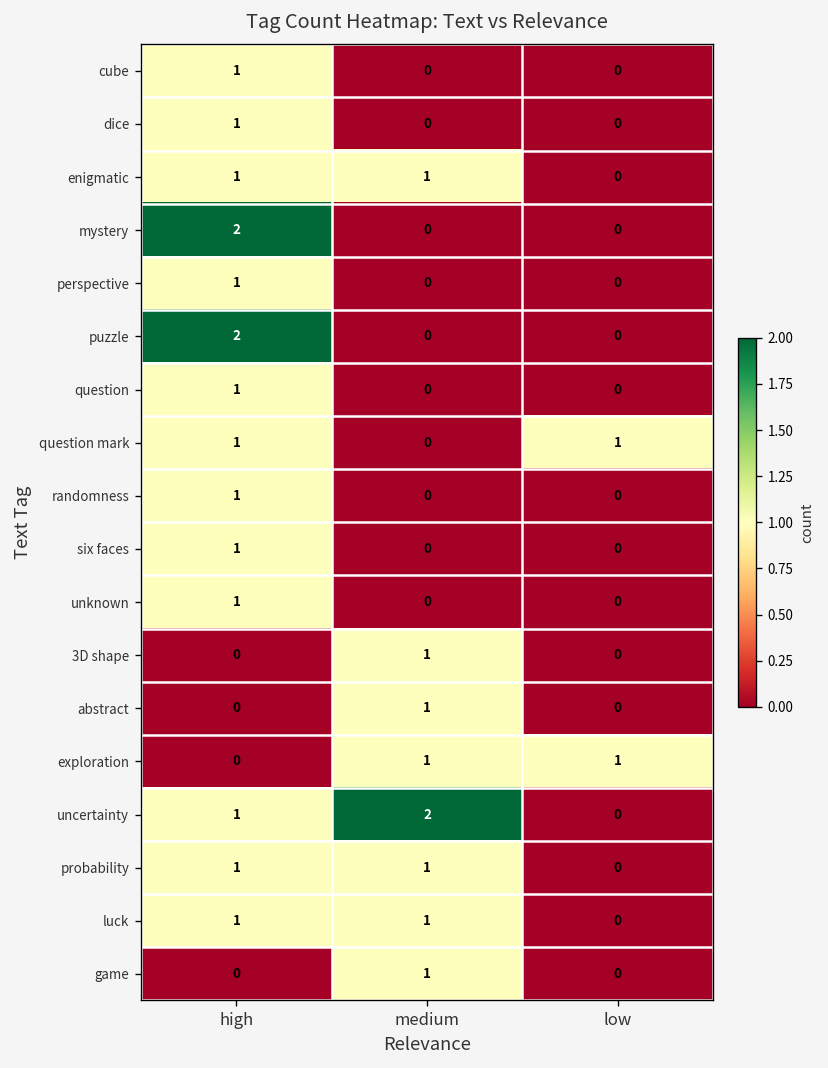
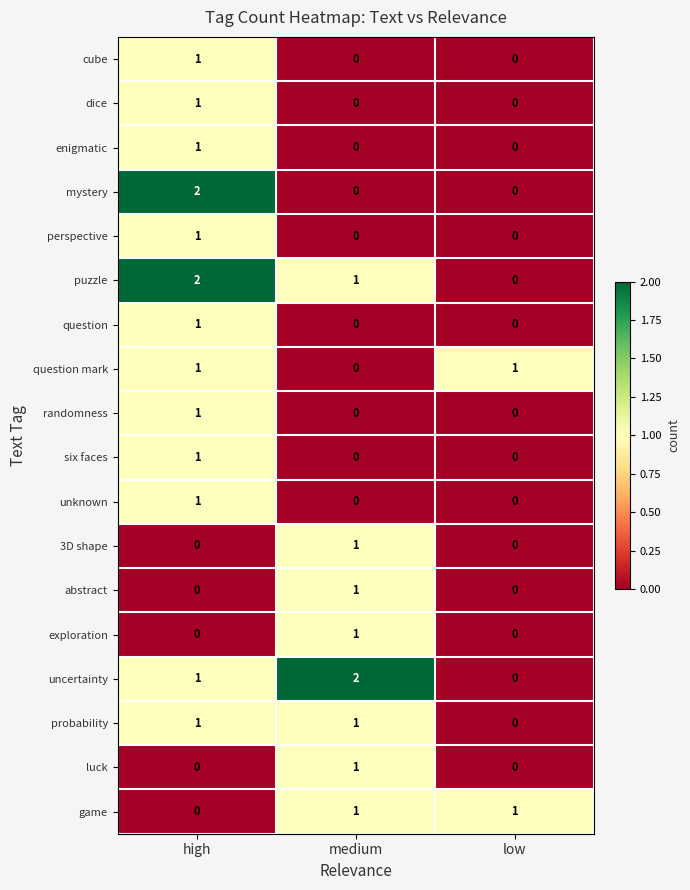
  {
    "cube": {
      "high": 1,
      "medium": 0,
      "low": 0
    },
    "dice": {
      "high": 1,
      "medium": 0,
      "low": 0
    },
    "enigmatic": {
      "high": 1,
-     "medium": 1,
+     "medium": 0,
      "low": 0
    },
    "mystery": {
      "high": 2,
      "medium": 0,
      "low": 0
    },
    "perspective": {
      "high": 1,
      "medium": 0,
      "low": 0
    },
    "puzzle": {
      "high": 2,
-     "medium": 0,
+     "medium": 1,
      "low": 0
    },
    "question": {
      "high": 1,
      "medium": 0,
      "low": 0
    },
    "question mark": {
      "high": 1,
      "medium": 0,
      "low": 1
    },
    "randomness": {
      "high": 1,
      "medium": 0,
      "low": 0
    },
    "six faces": {
      "high": 1,
      "medium": 0,
      "low": 0
    },
    "unknown": {
      "high": 1,
      "medium": 0,
      "low": 0
    },
    "3D shape": {
      "high": 0,
      "medium": 1,
      "low": 0
    },
    "abstract": {
      "high": 0,
      "medium": 1,
      "low": 0
    },
    "exploration": {
      "high": 0,
      "medium": 1,
-     "low": 1
+     "low": 0
    },
    "uncertainty": {
      "high": 1,
      "medium": 2,
      "low": 0
    },
    "probability": {
      "high": 1,
      "medium": 1,
      "low": 0
    },
    "luck": {
-     "high": 1,
+     "high": 0,
      "medium": 1,
      "low": 0
    },
    "game": {
      "high": 0,
      "medium": 1,
-     "low": 0
+     "low": 1
    }
  }
